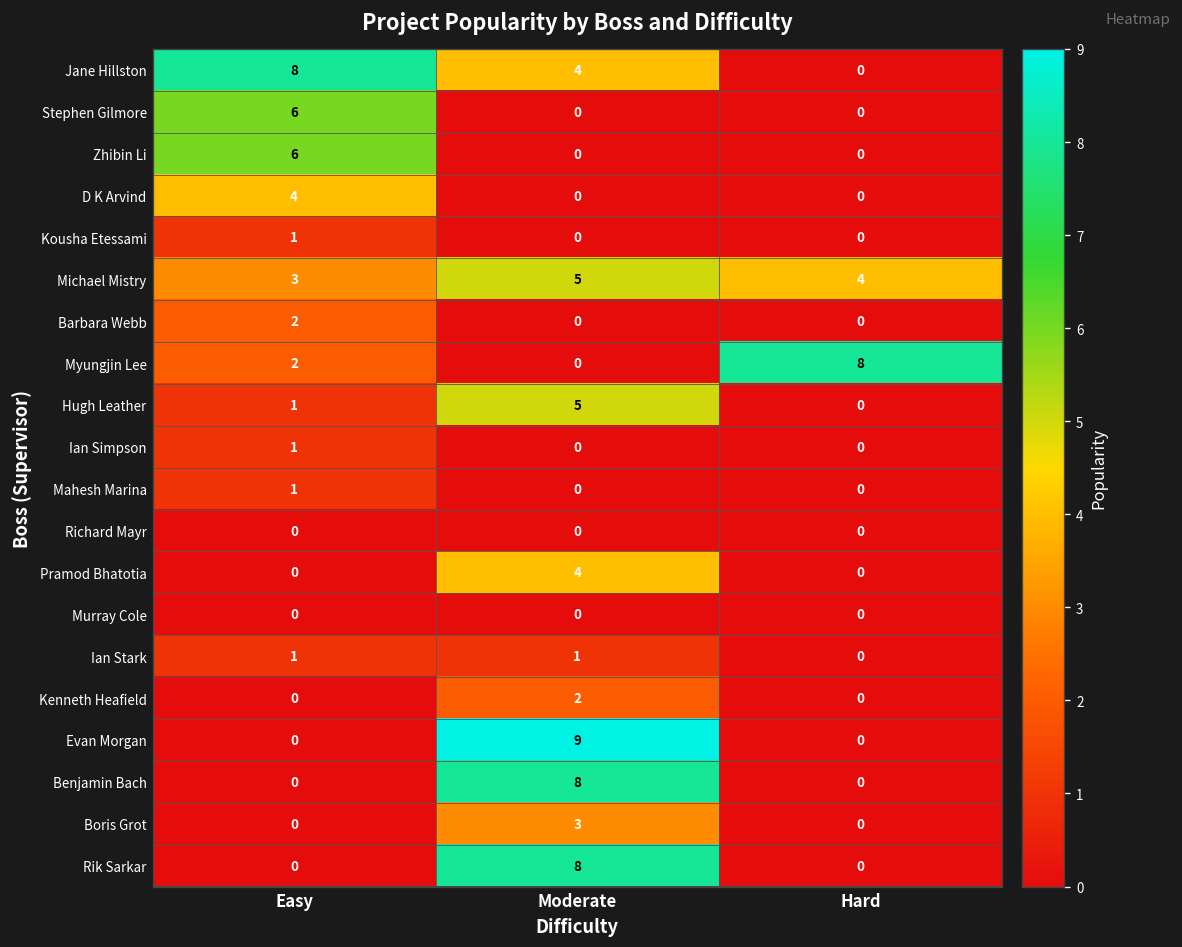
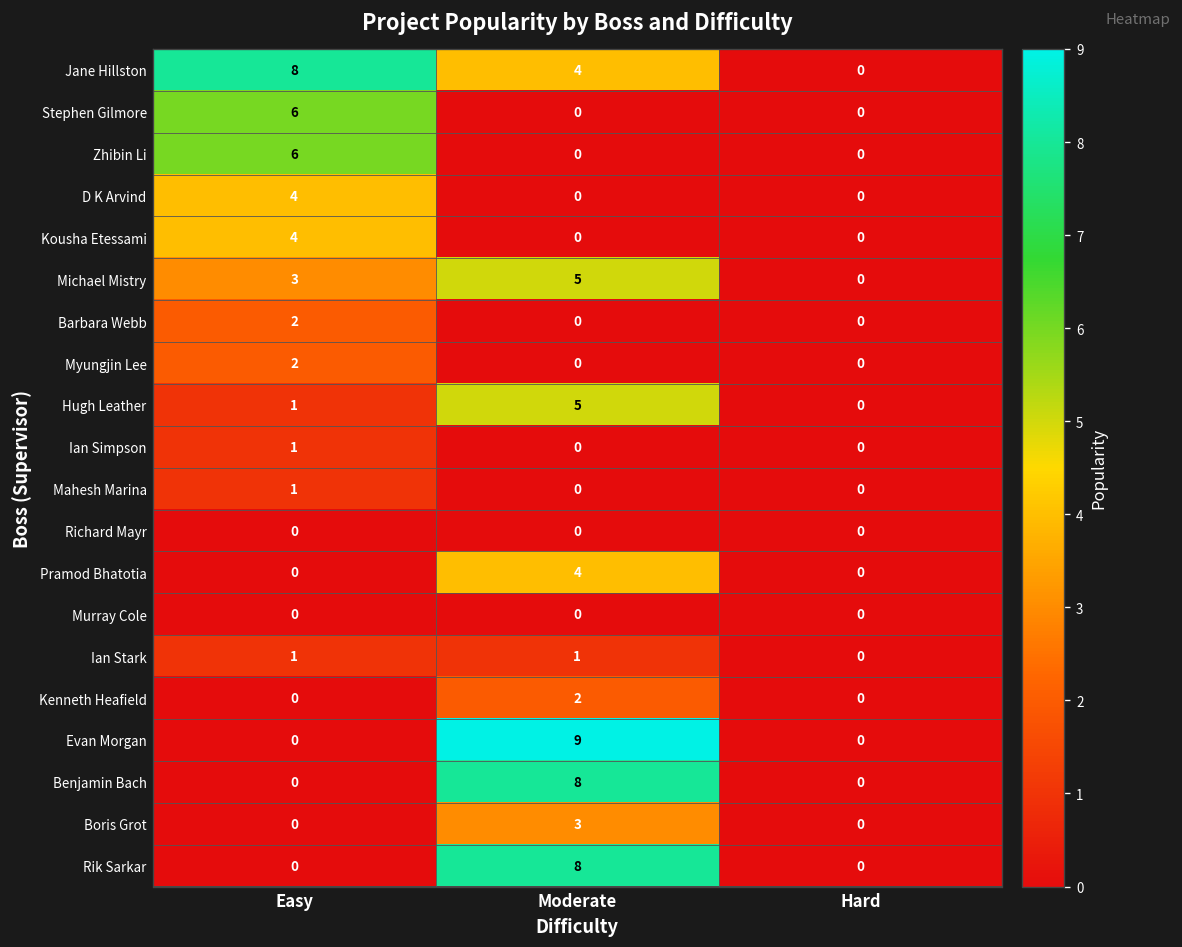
  {
    "Jane Hillston": {
      "Easy": 8,
      "Moderate": 4,
      "Hard": 0
    },
    "Stephen Gilmore": {
      "Easy": 6,
      "Moderate": 0,
      "Hard": 0
    },
    "Zhibin Li": {
      "Easy": 6,
      "Moderate": 0,
      "Hard": 0
    },
    "D K Arvind": {
      "Easy": 4,
      "Moderate": 0,
      "Hard": 0
    },
    "Kousha Etessami": {
-     "Easy": 1,
+     "Easy": 4,
      "Moderate": 0,
      "Hard": 0
    },
    "Michael Mistry": {
      "Easy": 3,
      "Moderate": 5,
-     "Hard": 4
+     "Hard": 0
    },
    "Barbara Webb": {
      "Easy": 2,
      "Moderate": 0,
      "Hard": 0
    },
    "Myungjin Lee": {
      "Easy": 2,
      "Moderate": 0,
-     "Hard": 8
+     "Hard": 0
    },
    "Hugh Leather": {
      "Easy": 1,
      "Moderate": 5,
      "Hard": 0
    },
    "Ian Simpson": {
      "Easy": 1,
      "Moderate": 0,
      "Hard": 0
    },
    "Mahesh Marina": {
      "Easy": 1,
      "Moderate": 0,
      "Hard": 0
    },
    "Richard Mayr": {
      "Easy": 0,
      "Moderate": 0,
      "Hard": 0
    },
    "Pramod Bhatotia": {
      "Easy": 0,
      "Moderate": 4,
      "Hard": 0
    },
    "Murray Cole": {
      "Easy": 0,
      "Moderate": 0,
      "Hard": 0
    },
    "Ian Stark": {
      "Easy": 1,
      "Moderate": 1,
      "Hard": 0
    },
    "Kenneth Heafield": {
      "Easy": 0,
      "Moderate": 2,
      "Hard": 0
    },
    "Evan Morgan": {
      "Easy": 0,
      "Moderate": 9,
      "Hard": 0
    },
    "Benjamin Bach": {
      "Easy": 0,
      "Moderate": 8,
      "Hard": 0
    },
    "Boris Grot": {
      "Easy": 0,
      "Moderate": 3,
      "Hard": 0
    },
    "Rik Sarkar": {
      "Easy": 0,
      "Moderate": 8,
      "Hard": 0
    }
  }
